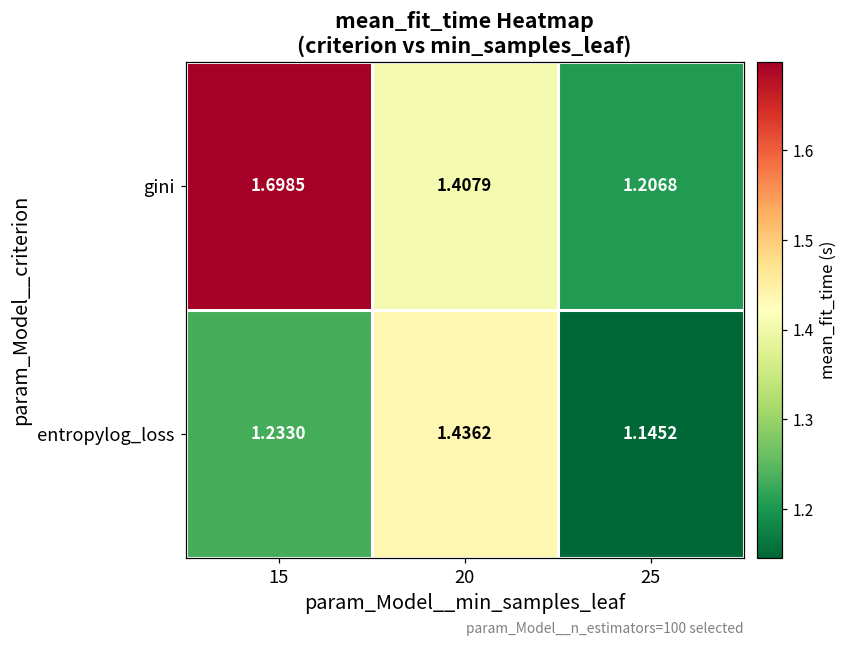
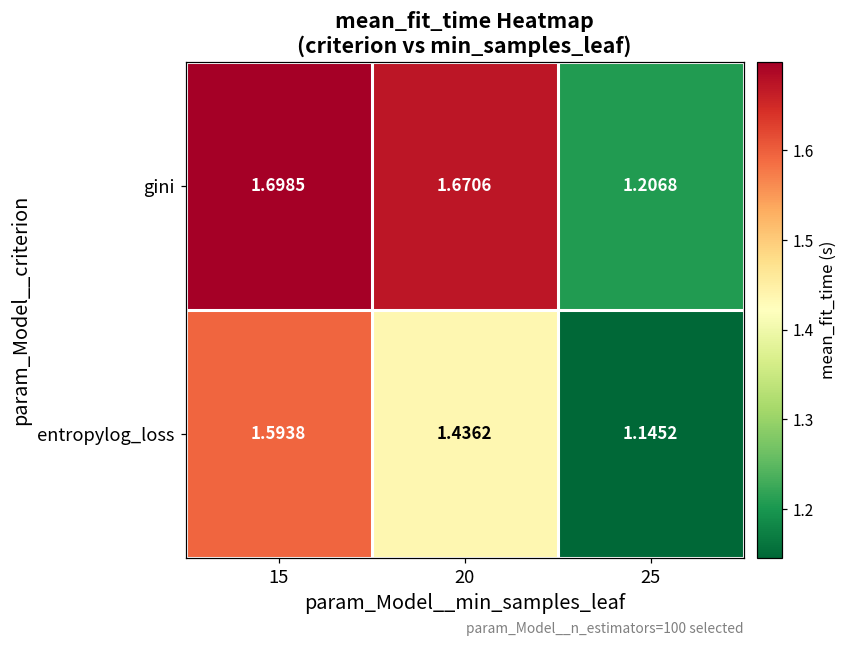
  {
    "gini": {
      "15": 1.6985,
-     "20": 1.4079,
+     "20": 1.6706,
      "25": 1.2068
    },
    "entropylog_loss": {
-     "15": 1.2330,
+     "15": 1.5938,
      "20": 1.4362,
      "25": 1.1452
    }
  }
